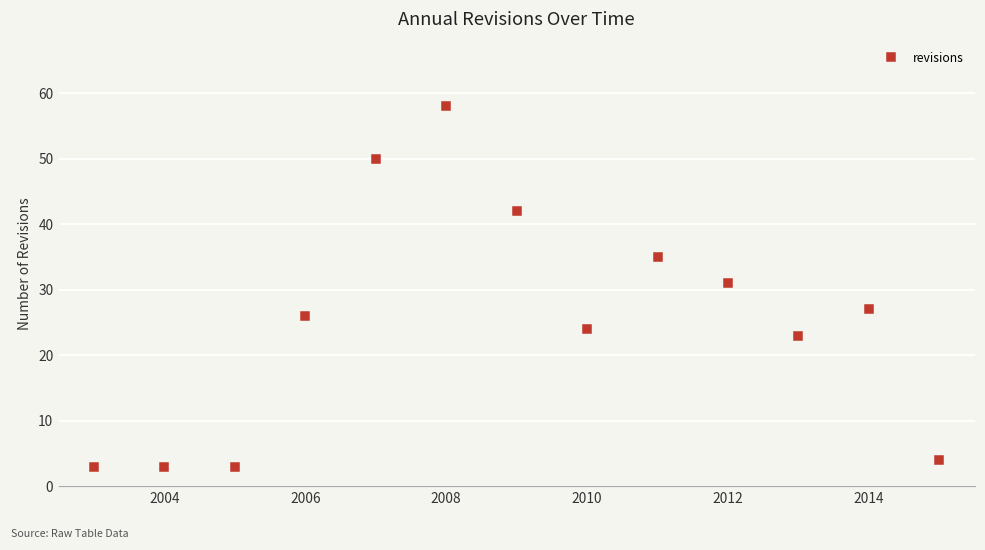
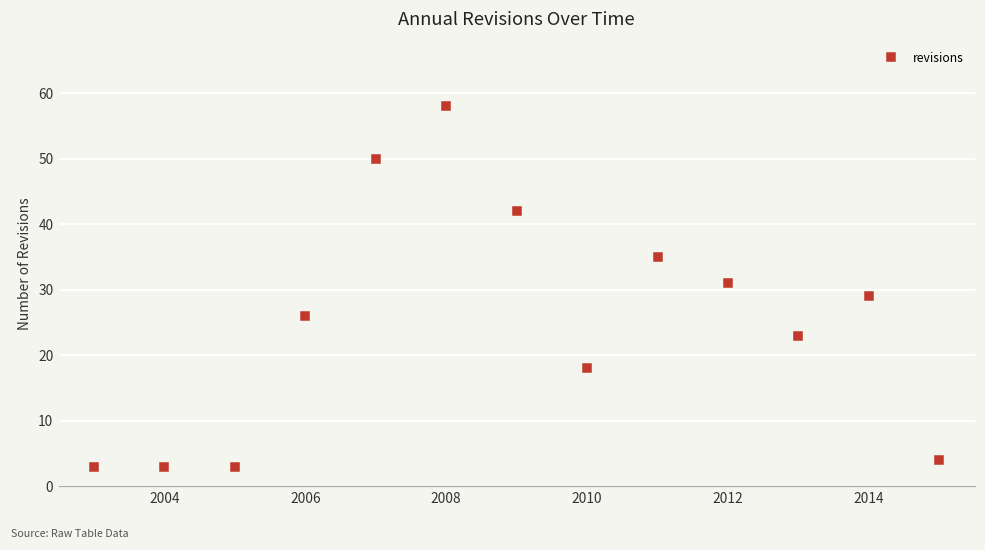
  {
    "2004": 3,
    "2006": 26,
    "2008": 58,
-   "2010": 24,
+   "2010": 18,
    "2012": 31,
-   "2014": 27
+   "2014": 29
  }
